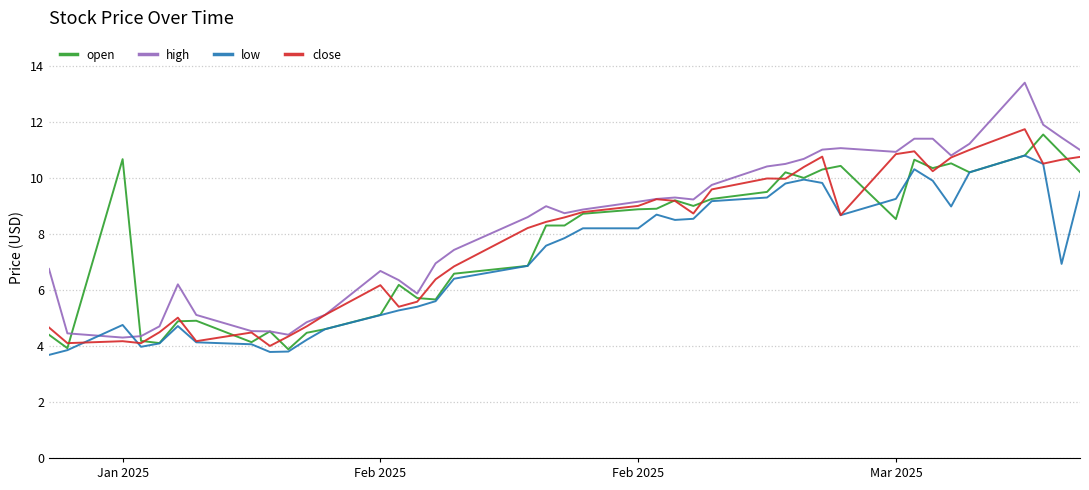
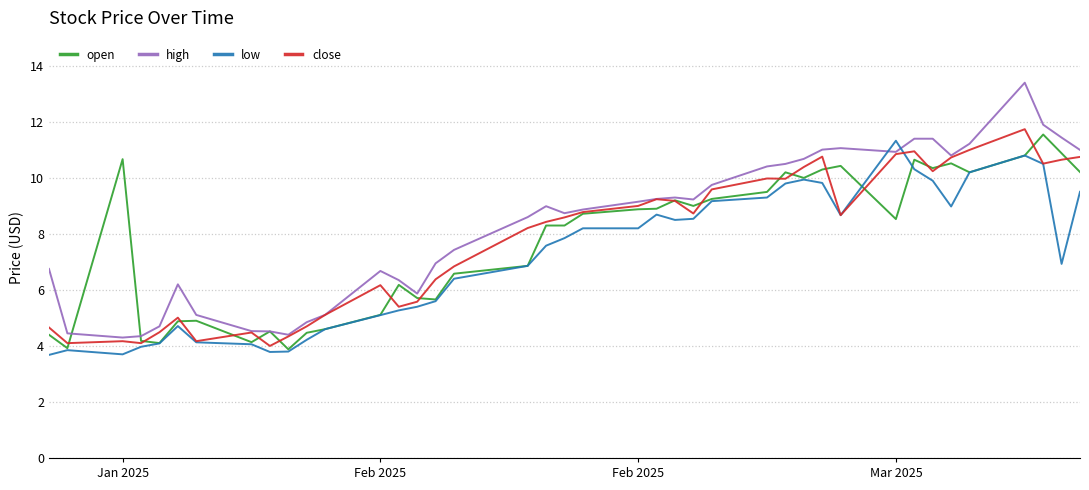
  {
    "open": {
      "Jan 2025": 10.7,
      "Mar 2025": 8.5
    },
    "high": {
      "Jan 2025": 4.3
    },
    "low": {
-     "Jan 2025": 4.7,
-     "Mar 2025": 9.3
+     "Jan 2025": 3.7,
+     "Mar 2025": 11.3
    },
    "close": {
      "Jan 2025": 4.2
    }
  }
